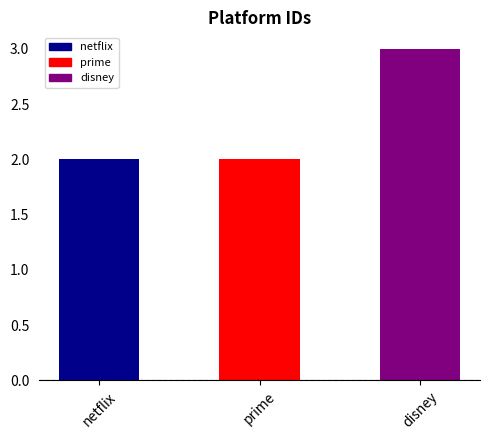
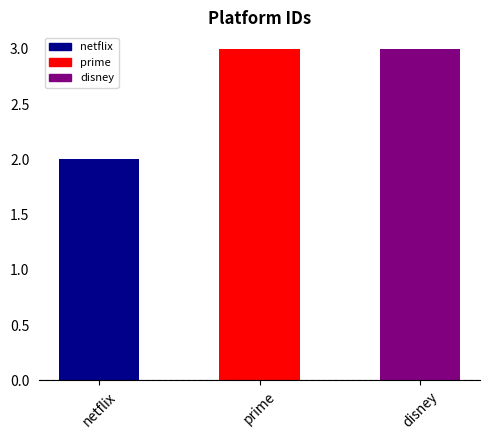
  {
    "netflix": 2,
-   "prime": 2,
+   "prime": 3,
    "disney": 3
  }
